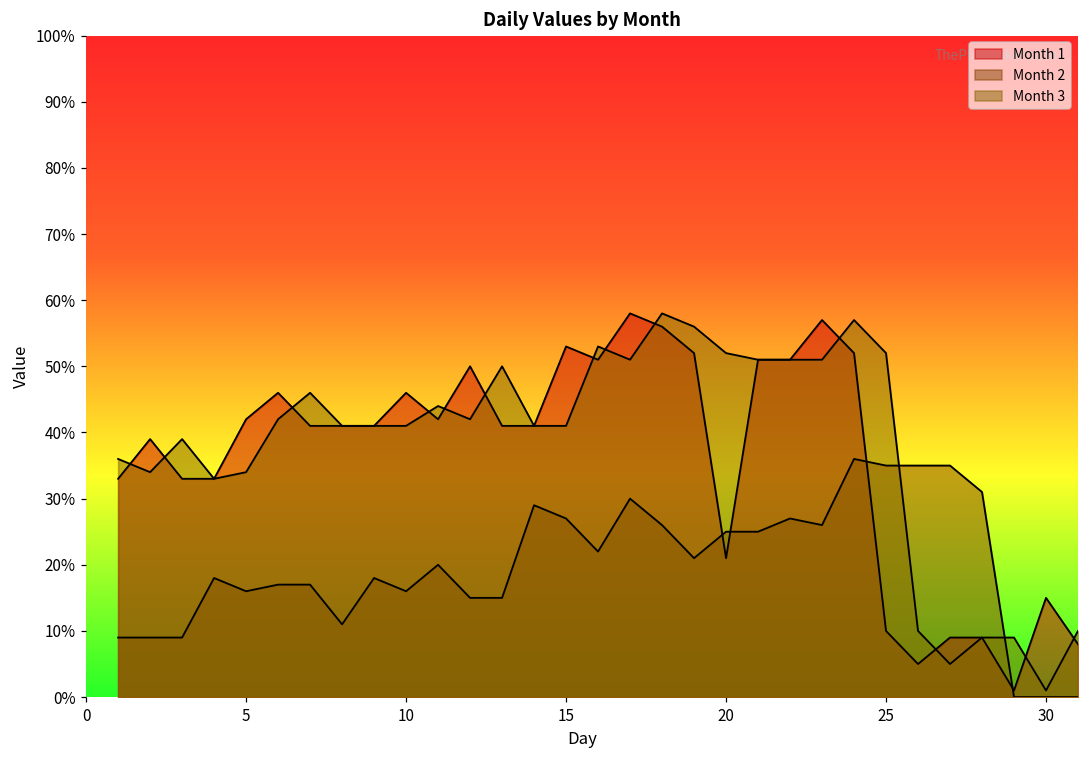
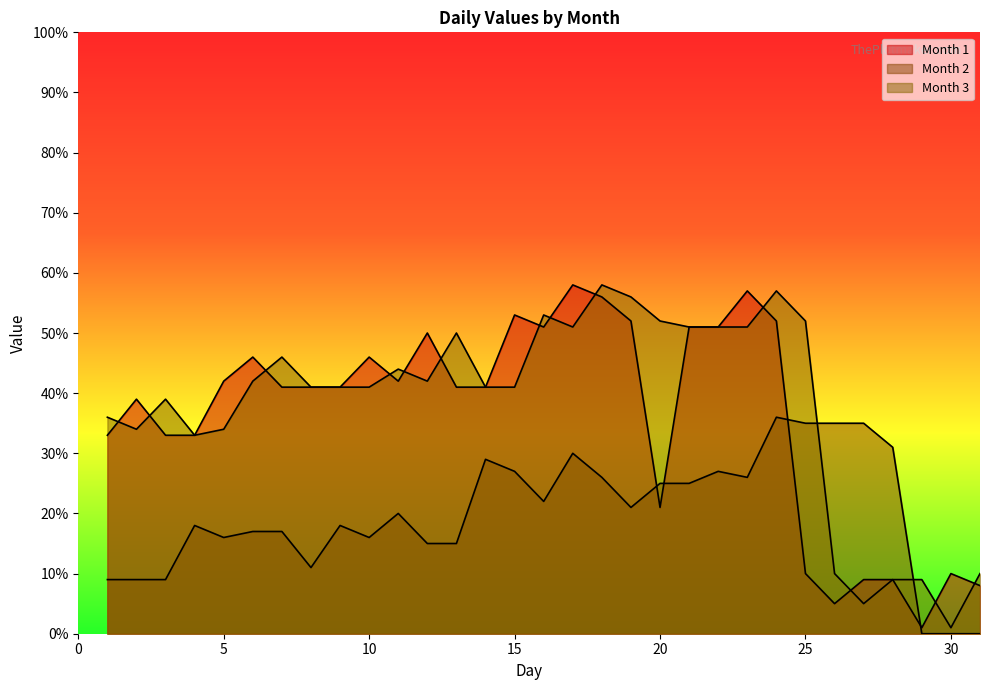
  {
    "Month 1": {
      "5": "42%",
      "10": "46%",
      "15": "53%",
      "20": "21%",
      "25": "10%",
-     "30": "15%"
+     "30": "10%"
    }
  }
